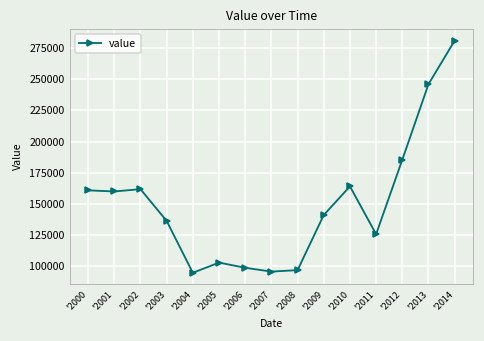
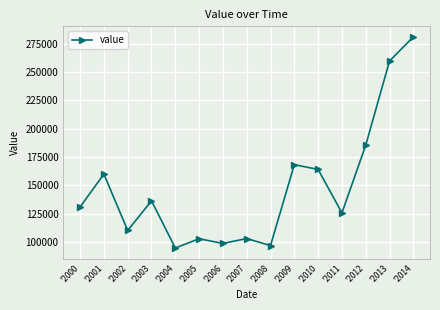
  {
-   "'2000": 161000,
+   "'2000": 131000,
    "'2001": 160000,
-   "'2002": 162000,
+   "'2002": 110000,
    "'2003": 136000,
    "'2004": 95000,
    "'2005": 103000,
    "'2006": 99000,
-   "'2007": 95000,
+   "'2007": 103000,
    "'2008": 97000,
-   "'2009": 141000,
+   "'2009": 168000,
    "'2010": 164000,
    "'2011": 126000,
    "'2012": 185000,
-   "'2013": 246000,
+   "'2013": 260000,
    "'2014": 281000
  }
